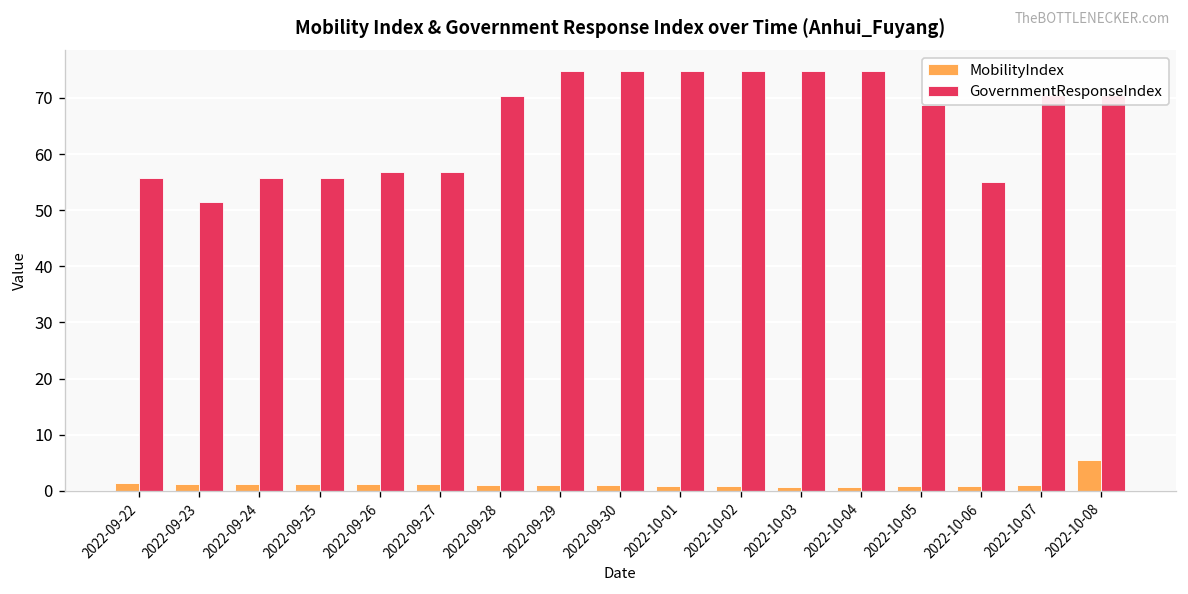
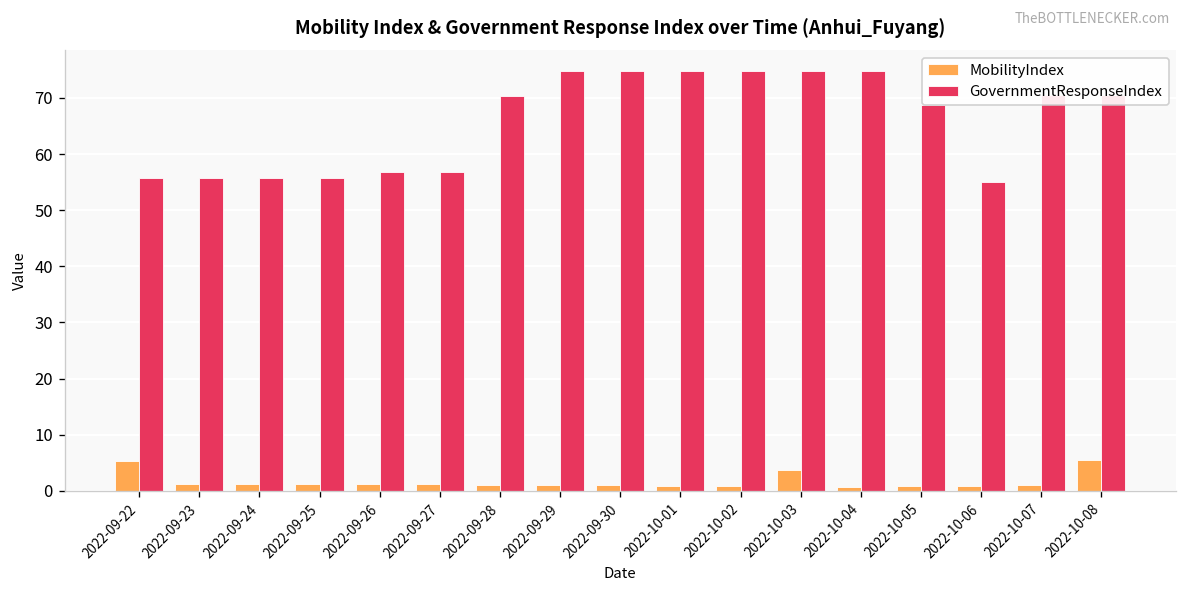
  {
    "MobilityIndex": {
-     "2022-09-22": 1,
+     "2022-09-22": 5,
      "2022-09-23": 1,
      "2022-09-24": 1,
      "2022-09-25": 1,
      "2022-09-26": 1,
      "2022-09-27": 1,
      "2022-09-28": 1,
      "2022-09-29": 1,
      "2022-09-30": 1,
      "2022-10-01": 1,
      "2022-10-02": 1,
-     "2022-10-03": 1,
+     "2022-10-03": 4,
      "2022-10-04": 1,
      "2022-10-05": 1,
      "2022-10-06": 1,
      "2022-10-07": 1,
      "2022-10-08": 5
    },
    "GovernmentResponseIndex": {
      "2022-09-22": 56,
-     "2022-09-23": 51,
+     "2022-09-23": 56,
      "2022-09-24": 56,
      "2022-09-25": 56,
      "2022-09-26": 57,
      "2022-09-27": 57,
      "2022-09-28": 70,
      "2022-09-29": 75,
      "2022-09-30": 75,
      "2022-10-01": 75,
      "2022-10-02": 75,
      "2022-10-03": 75,
      "2022-10-04": 75,
      "2022-10-06": 55
    }
  }
